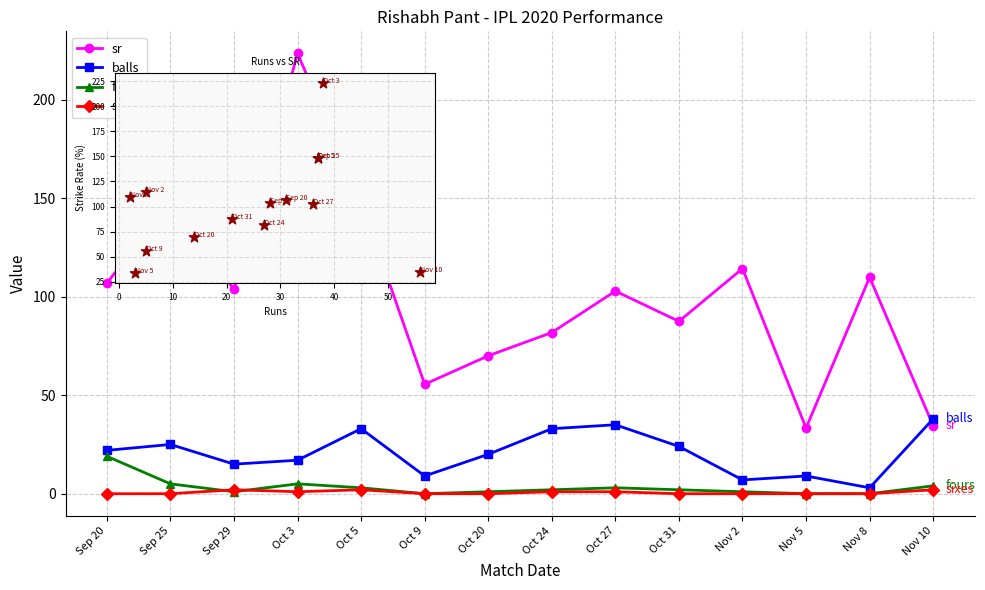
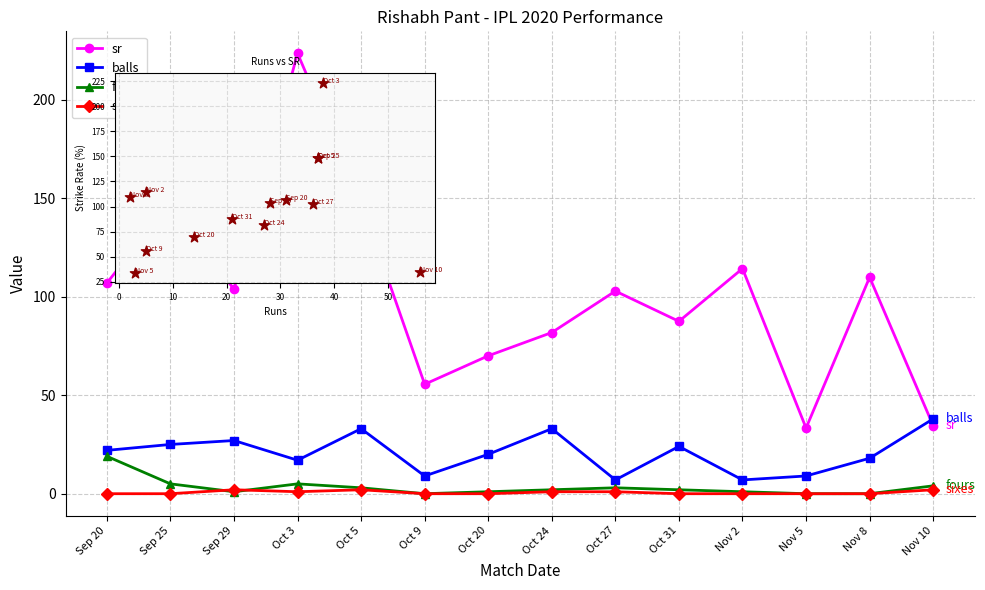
  {
    "Rishabh Pant - IPL 2020 Performance": {
      "sr": {
        "Sep 20": 107,
        "Sep 25": 148,
        "Sep 29": 104,
        "Oct 3": 224,
        "Oct 5": 148,
        "Oct 9": 56,
        "Oct 20": 70,
        "Oct 24": 82,
        "Oct 27": 103,
        "Oct 31": 88,
        "Nov 2": 114,
        "Nov 5": 33,
        "Nov 8": 110,
        "Nov 10": 35
      },
      "balls": {
        "Sep 20": 22,
        "Sep 25": 25,
-       "Sep 29": 15,
+       "Sep 29": 27,
        "Oct 3": 17,
        "Oct 5": 33,
        "Oct 9": 9,
        "Oct 20": 20,
        "Oct 24": 33,
-       "Oct 27": 35,
+       "Oct 27": 7,
        "Oct 31": 24,
        "Nov 2": 7,
        "Nov 5": 9,
-       "Nov 8": 3,
+       "Nov 8": 18,
        "Nov 10": 38
      },
      "fours": {
        "Sep 20": 19,
        "Sep 25": 5,
        "Oct 3": 5,
        "Oct 27": 3,
        "Oct 31": 2,
        "Nov 10": 4
      },
      "sixes": {
        "Sep 20": 0,
        "Sep 25": 0,
        "Oct 3": 1,
        "Oct 27": 1,
        "Oct 31": 0,
        "Nov 10": 2
      }
    }
  }
